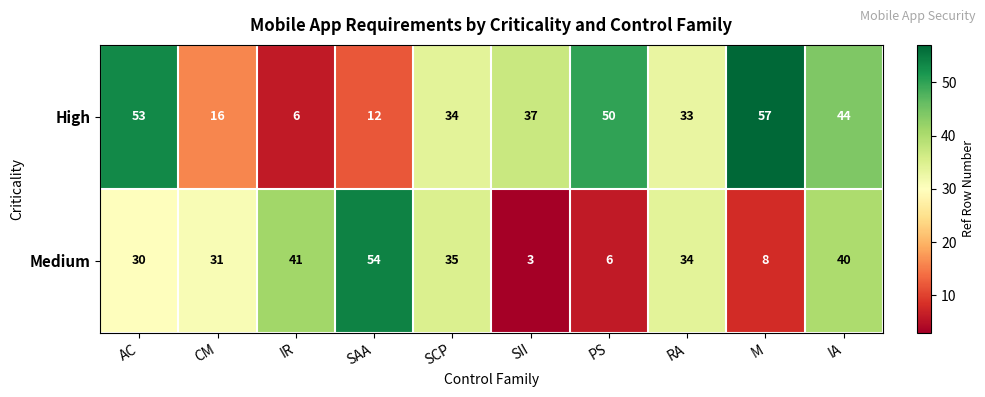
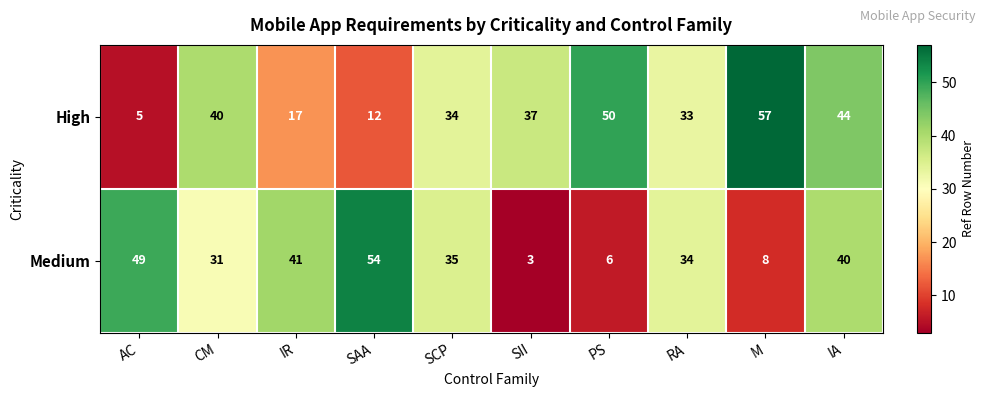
  {
    "High": {
-     "AC": 53,
-     "CM": 16,
-     "IR": 6,
+     "AC": 5,
+     "CM": 40,
+     "IR": 17,
      "SAA": 12,
      "SCP": 34,
      "SII": 37,
      "PS": 50,
      "RA": 33,
      "M": 57,
      "IA": 44
    },
    "Medium": {
-     "AC": 30,
+     "AC": 49,
      "CM": 31,
      "IR": 41,
      "SAA": 54,
      "SCP": 35,
      "SII": 3,
      "PS": 6,
      "RA": 34,
      "M": 8,
      "IA": 40
    }
  }
